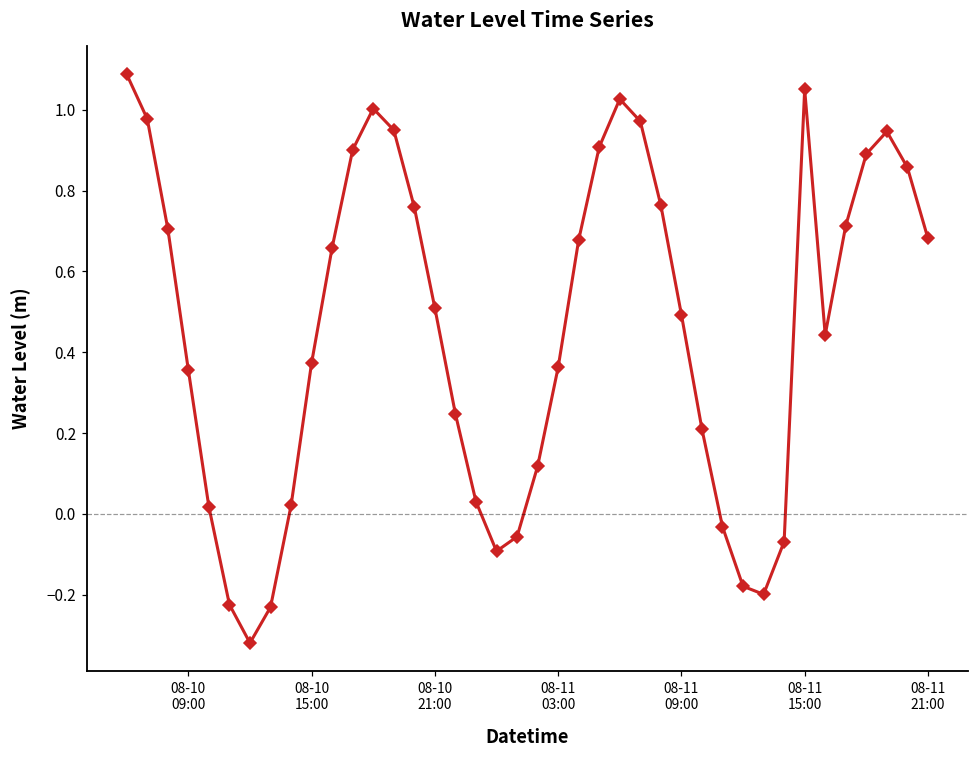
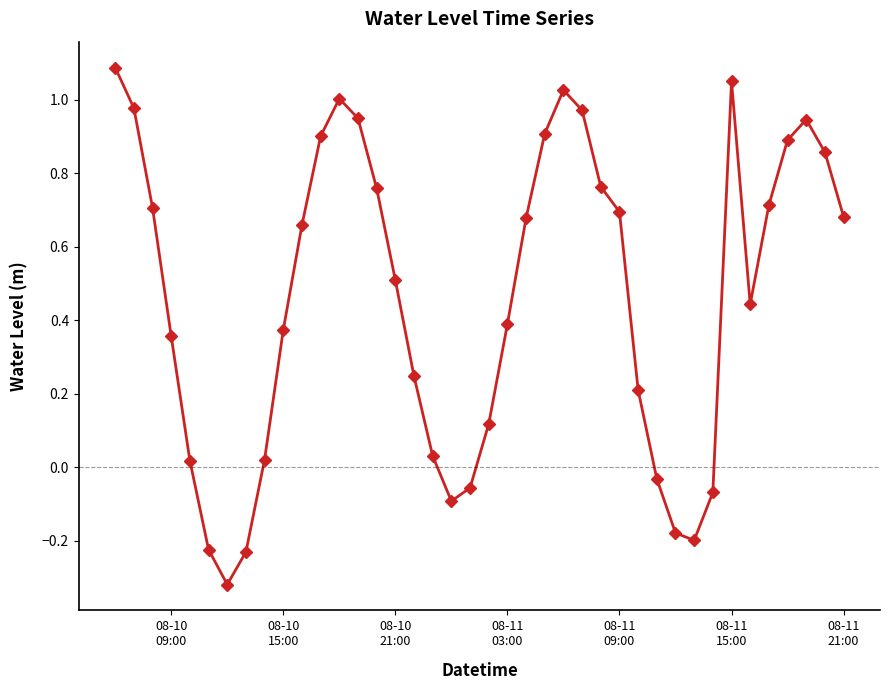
  {
    "08-10 09:00": 0.36,
    "08-10 15:00": 0.37,
    "08-10 21:00": 0.51,
-   "08-11 03:00": 0.36,
-   "08-11 09:00": 0.49,
+   "08-11 03:00": 0.39,
+   "08-11 09:00": 0.69,
    "08-11 15:00": 1.05,
    "08-11 21:00": 0.68
  }
